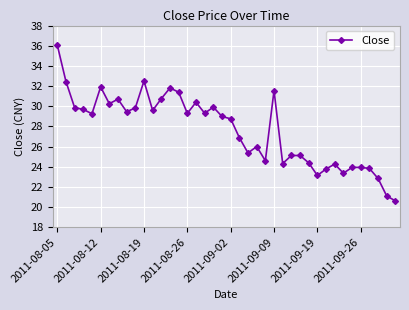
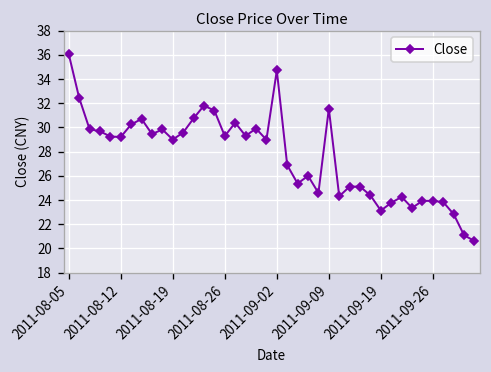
  {
    "2011-08-05": 36.1,
-   "2011-08-12": 31.9,
-   "2011-08-19": 32.5,
+   "2011-08-12": 29.2,
+   "2011-08-19": 29.0,
    "2011-08-26": 29.3,
-   "2011-09-02": 28.8,
+   "2011-09-02": 34.7,
    "2011-09-09": 31.6,
    "2011-09-19": 23.1,
    "2011-09-26": 23.9
  }
